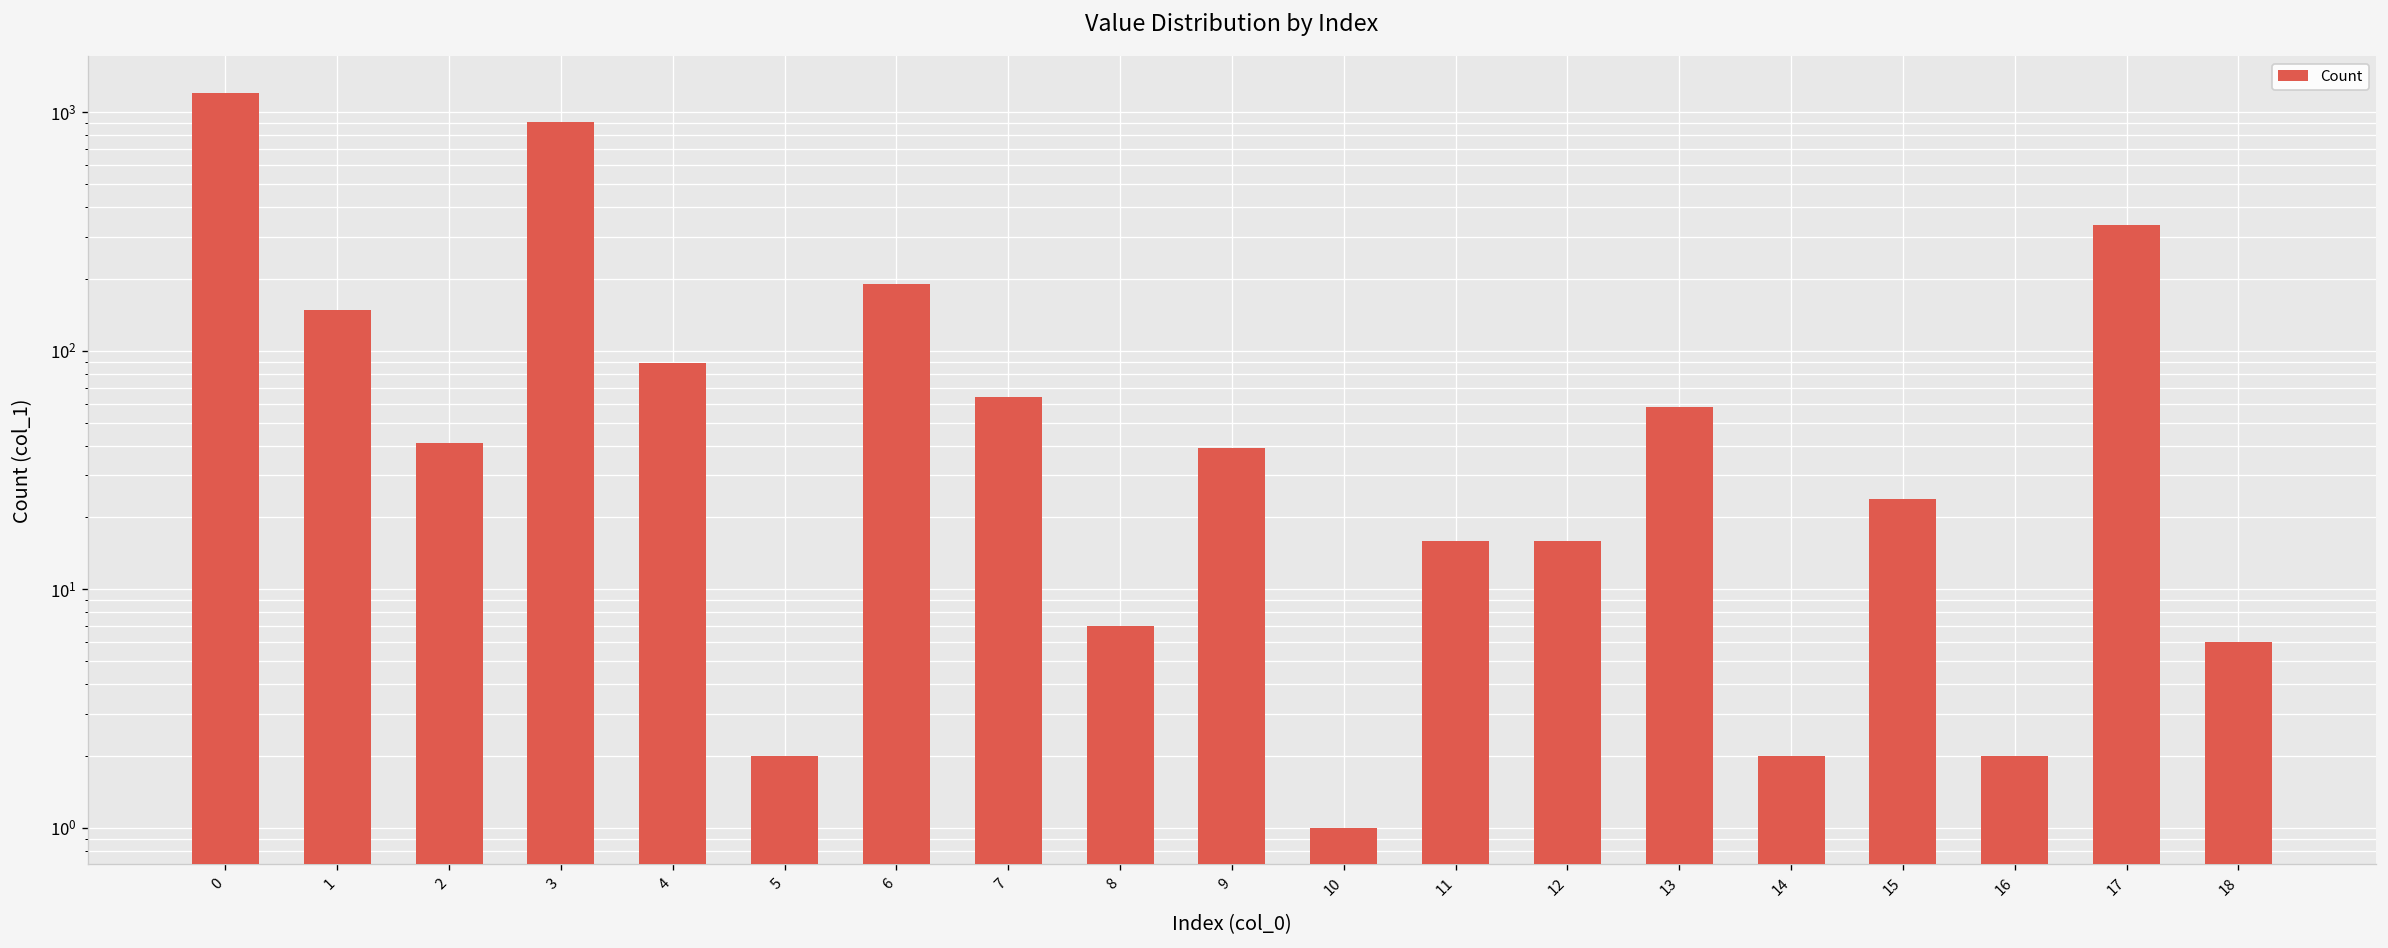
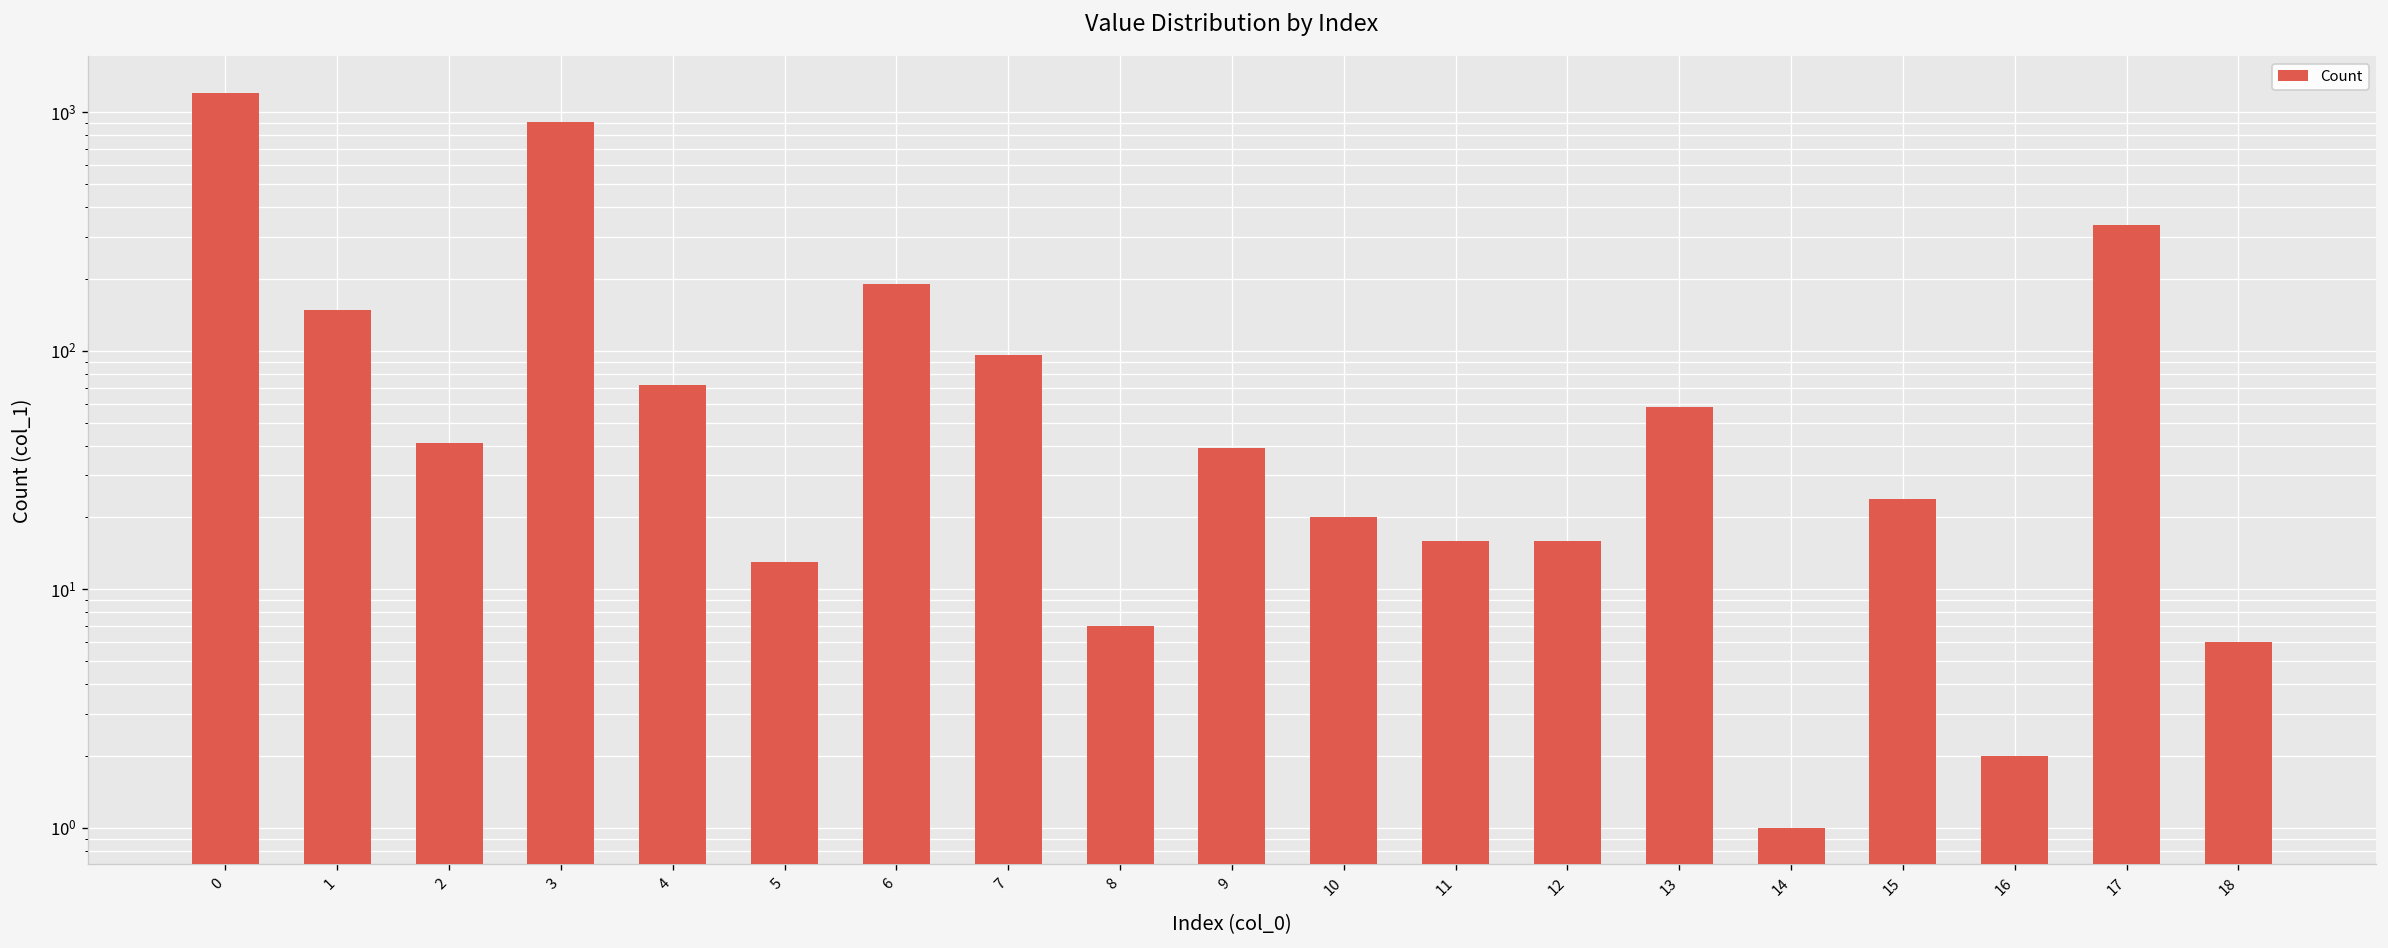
  {
    "0": 1200,
    "1": 150,
    "2": 41,
    "3": 900,
-   "4": 90,
-   "5": 2,
+   "4": 72,
+   "5": 13,
    "6": 190,
-   "7": 64,
+   "7": 100,
    "8": 7,
    "9": 39,
-   "10": 1,
+   "10": 20,
    "11": 16,
    "12": 16,
    "13": 58,
-   "14": 2,
+   "14": 1,
    "15": 24,
    "16": 2,
    "17": 340,
    "18": 6
  }
